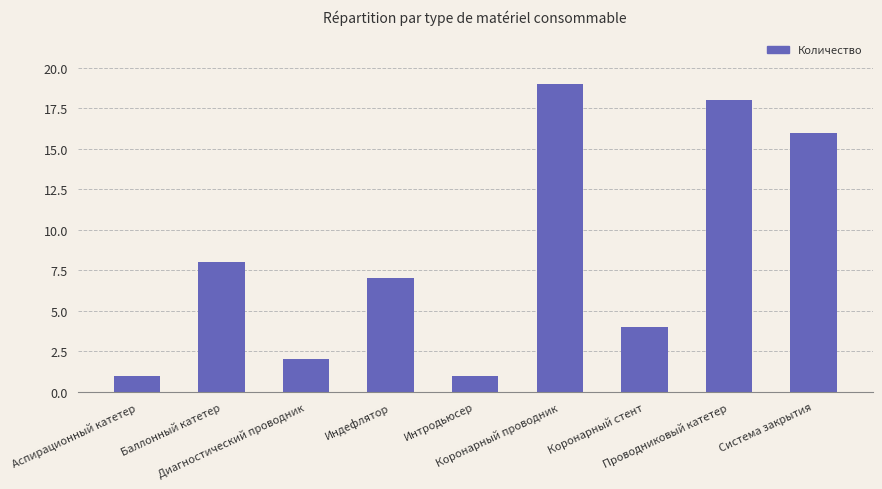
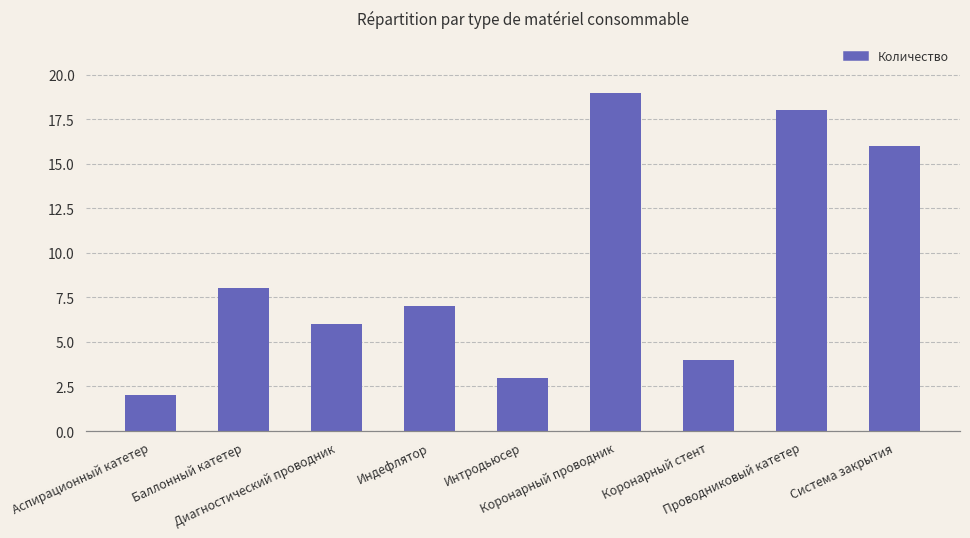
  {
-   "Аспирационный катетер": 1,
+   "Аспирационный катетер": 2,
    "Баллонный катетер": 8,
-   "Диагностический проводник": 2,
+   "Диагностический проводник": 6,
    "Индефлятор": 7,
-   "Интродьюсер": 1,
+   "Интродьюсер": 3,
    "Коронарный проводник": 19,
    "Коронарный стент": 4,
    "Проводниковый катетер": 18,
    "Система закрытия": 16
  }
